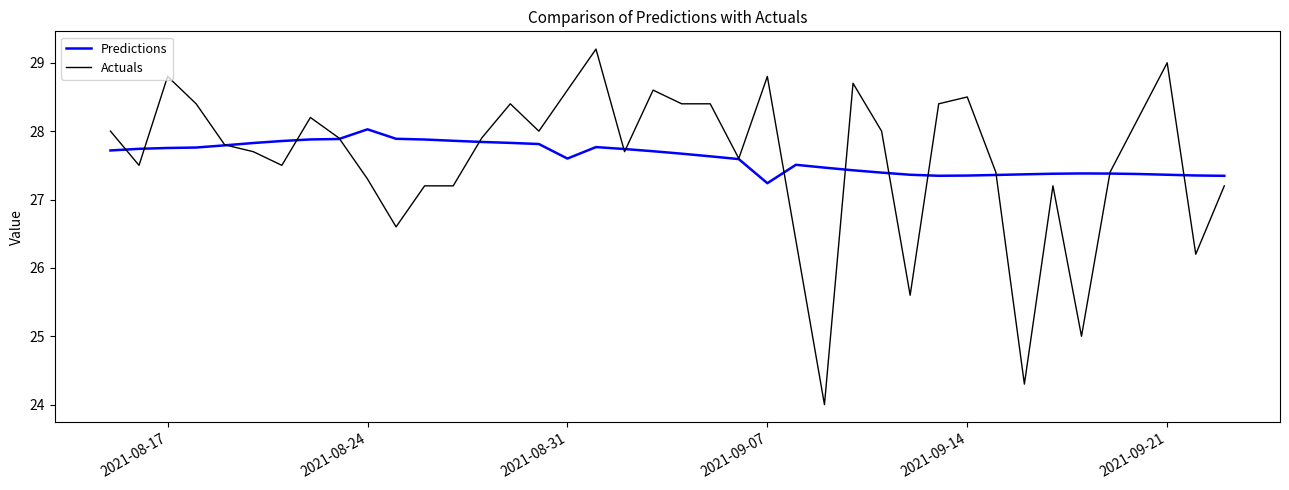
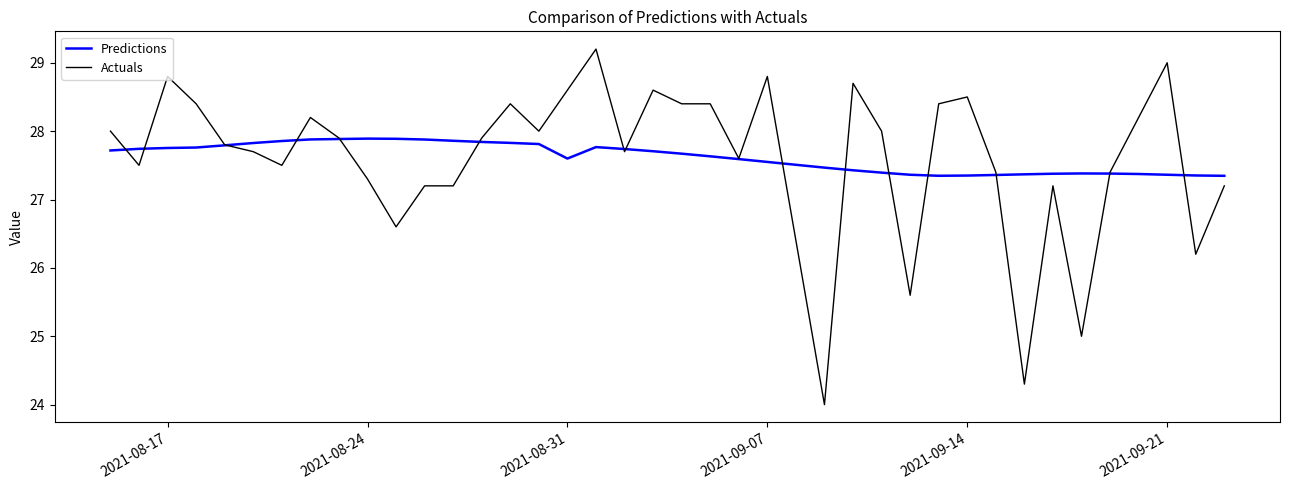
  {
    "Predictions": {
      "2021-08-17": 27.8,
-     "2021-08-24": 28.0,
+     "2021-08-24": 27.9,
      "2021-08-31": 27.6,
-     "2021-09-07": 27.2,
+     "2021-09-07": 27.5,
      "2021-09-14": 27.4,
      "2021-09-21": 27.4
    },
    "Actuals": {
      "2021-08-24": 27.3,
      "2021-08-31": 28.6,
      "2021-09-07": 28.8,
      "2021-09-14": 28.5,
      "2021-09-21": 29.0
    }
  }
